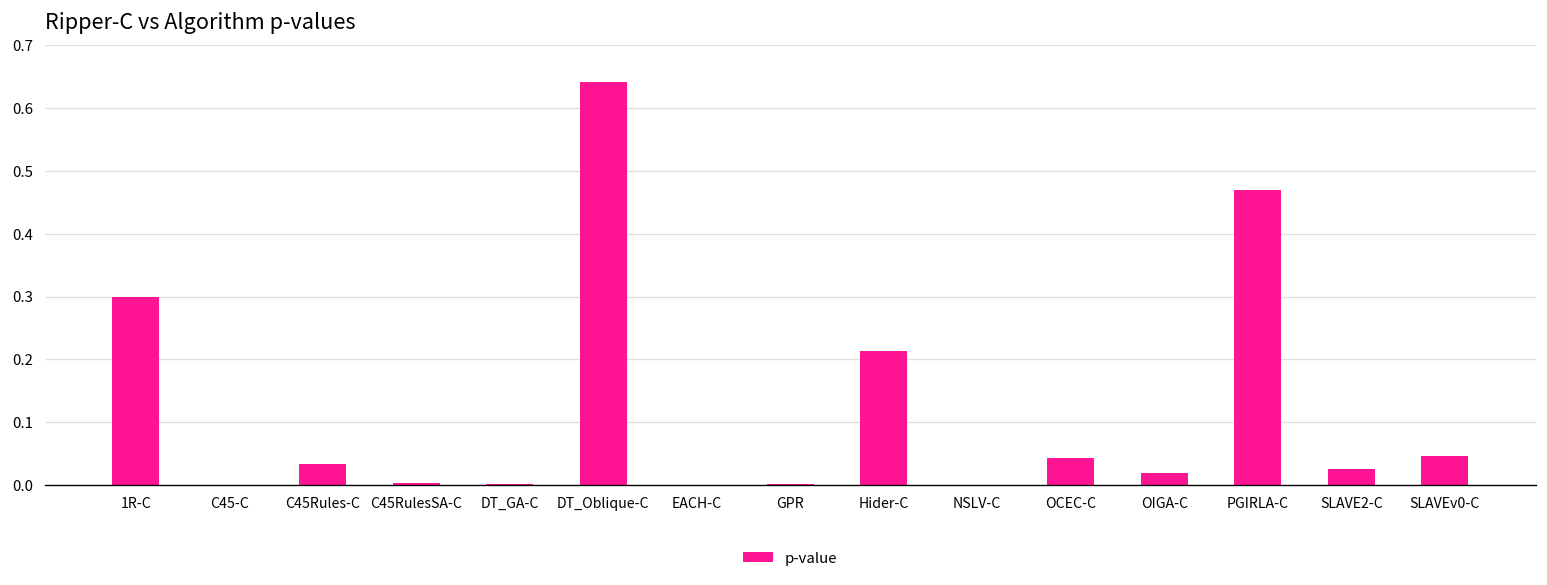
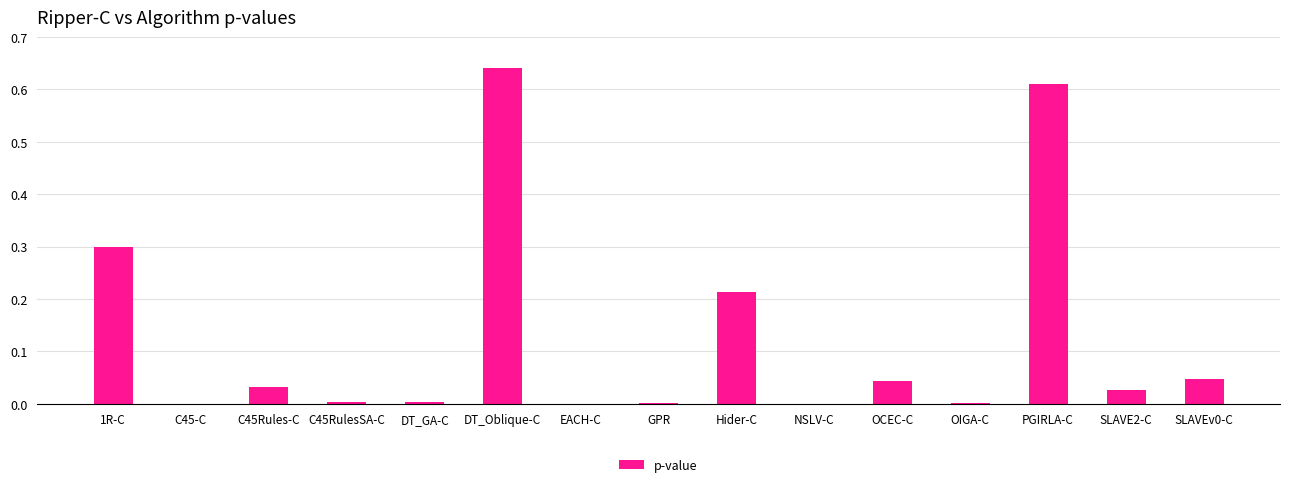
  {
    "1R-C": 0.30,
    "C45Rules-C": 0.03,
    "DT_Oblique-C": 0.64,
    "Hider-C": 0.21,
    "OCEC-C": 0.04,
-   "OIGA-C": 0.02,
-   "PGIRLA-C": 0.47,
+   "OIGA-C": 0.00,
+   "PGIRLA-C": 0.61,
    "SLAVE2-C": 0.03,
    "SLAVEv0-C": 0.05
  }
